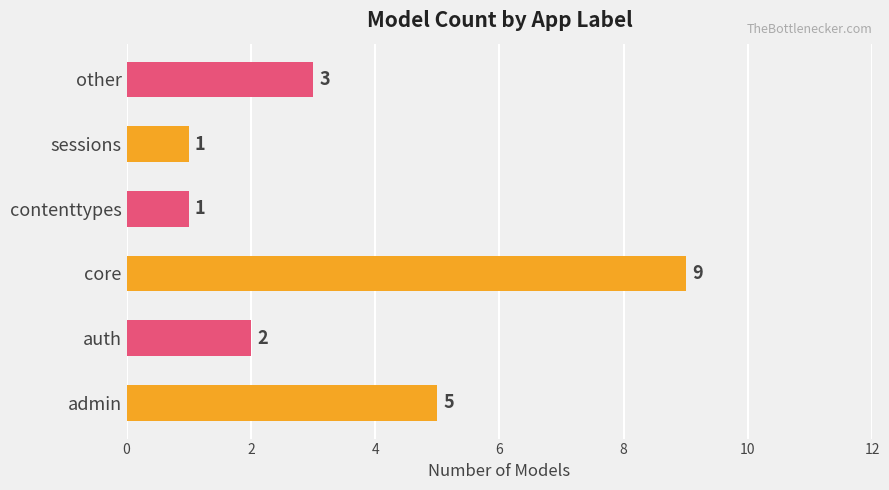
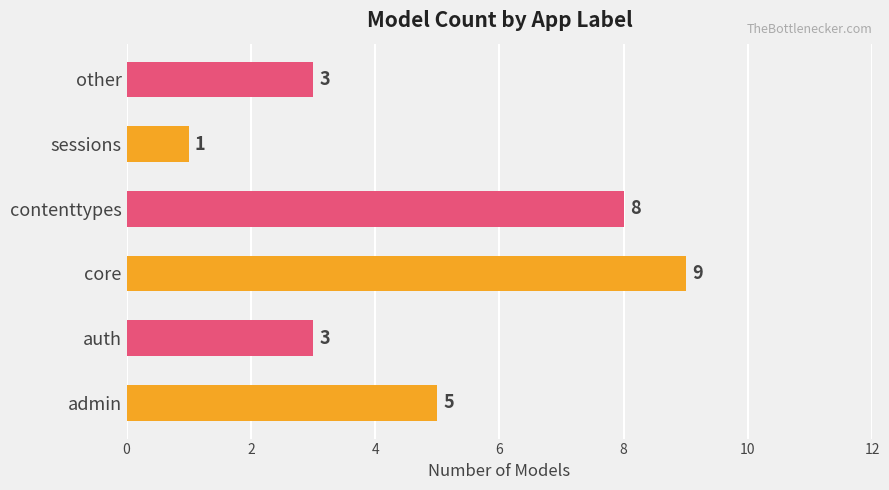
  {
    "other": 3,
    "sessions": 1,
-   "contenttypes": 1,
+   "contenttypes": 8,
    "core": 9,
-   "auth": 2,
+   "auth": 3,
    "admin": 5
  }
